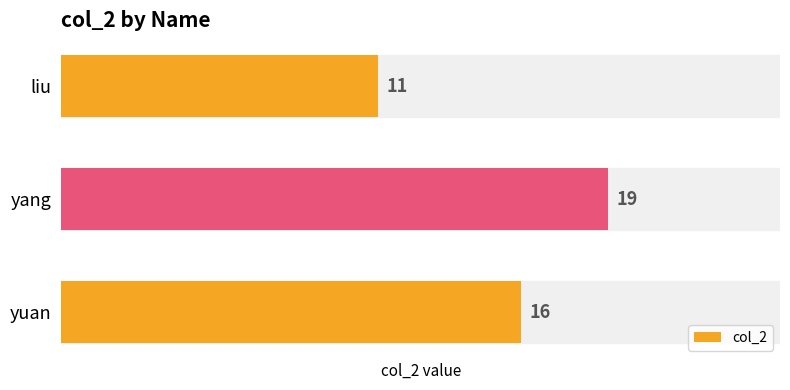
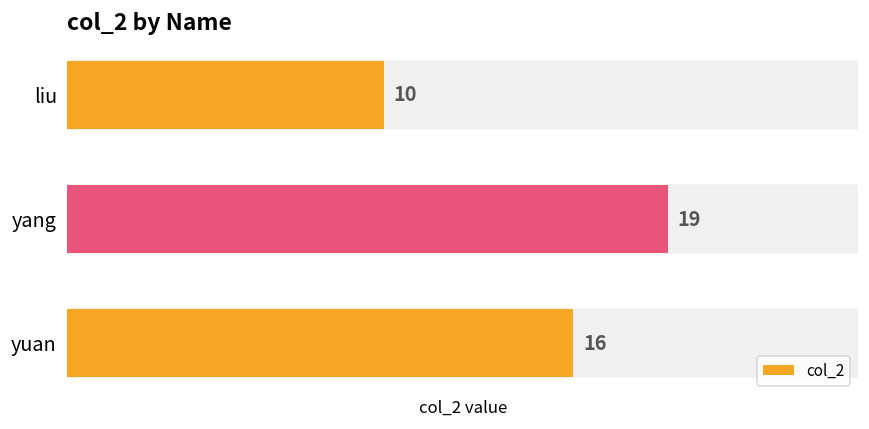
  {
-   "liu": 11,
+   "liu": 10,
    "yang": 19,
    "yuan": 16
  }
